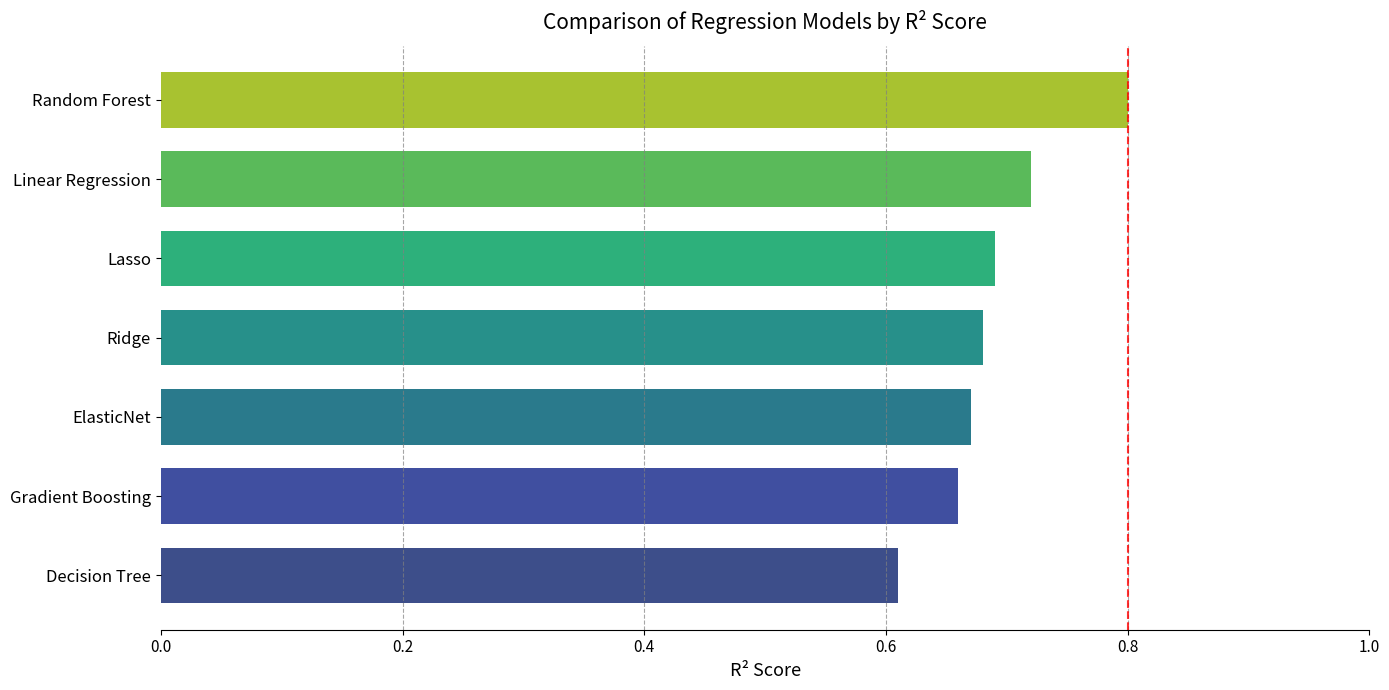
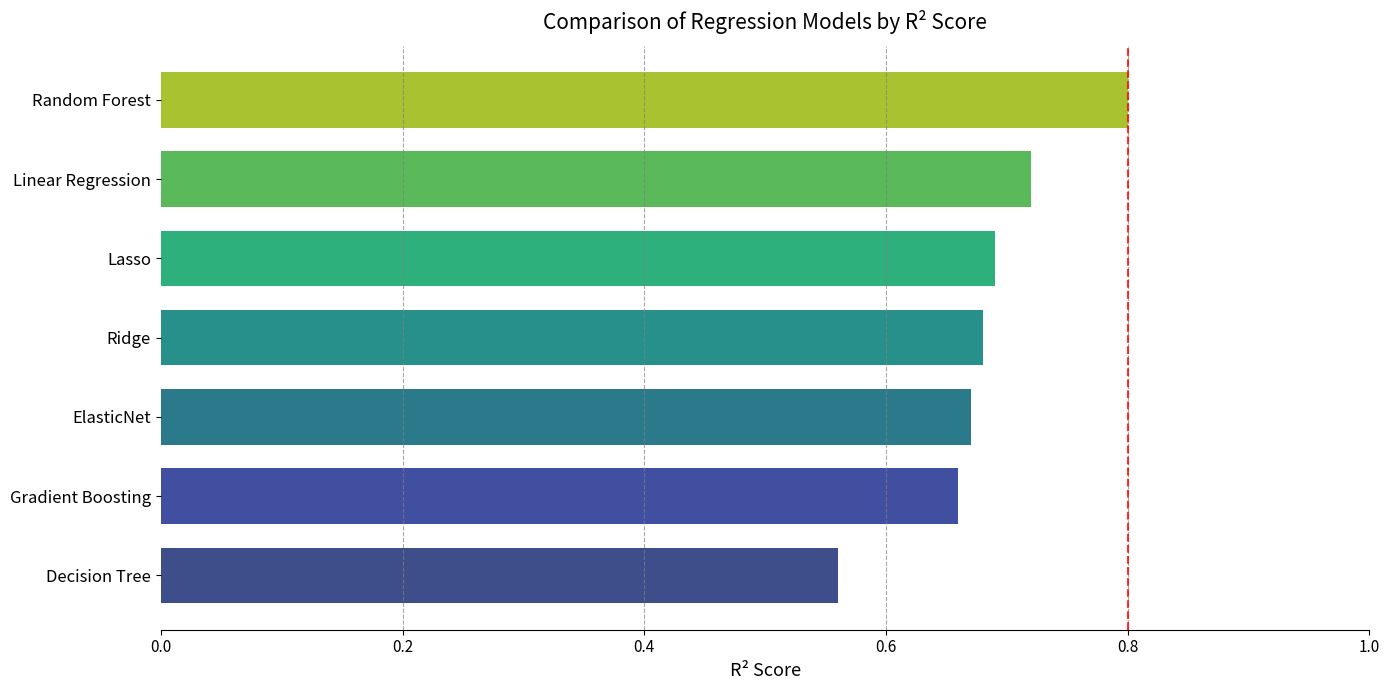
  {
    "Random Forest": 0.80,
    "Linear Regression": 0.72,
    "Lasso": 0.69,
    "Ridge": 0.68,
    "ElasticNet": 0.67,
    "Gradient Boosting": 0.66,
-   "Decision Tree": 0.61
+   "Decision Tree": 0.56
  }
